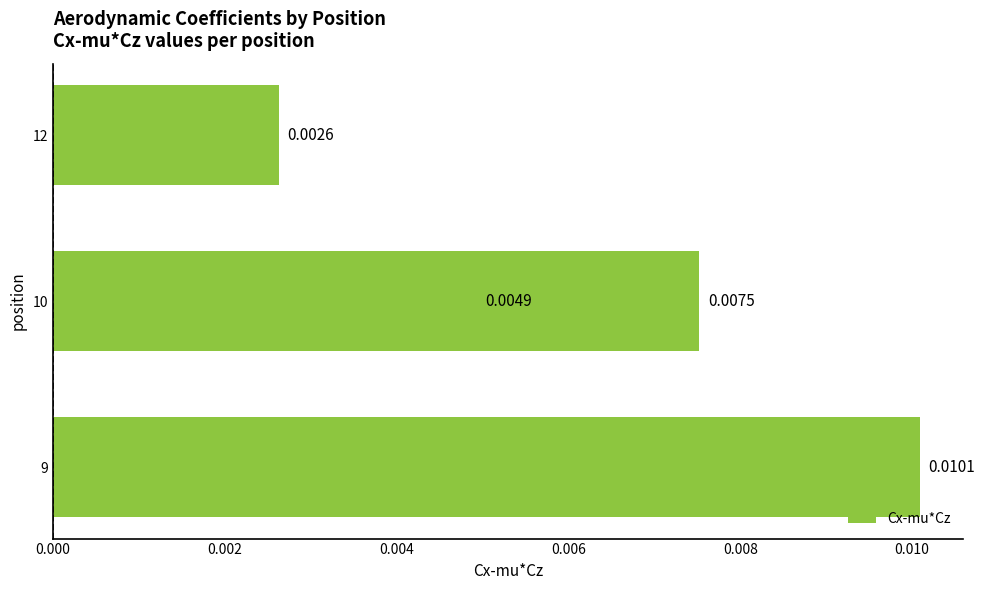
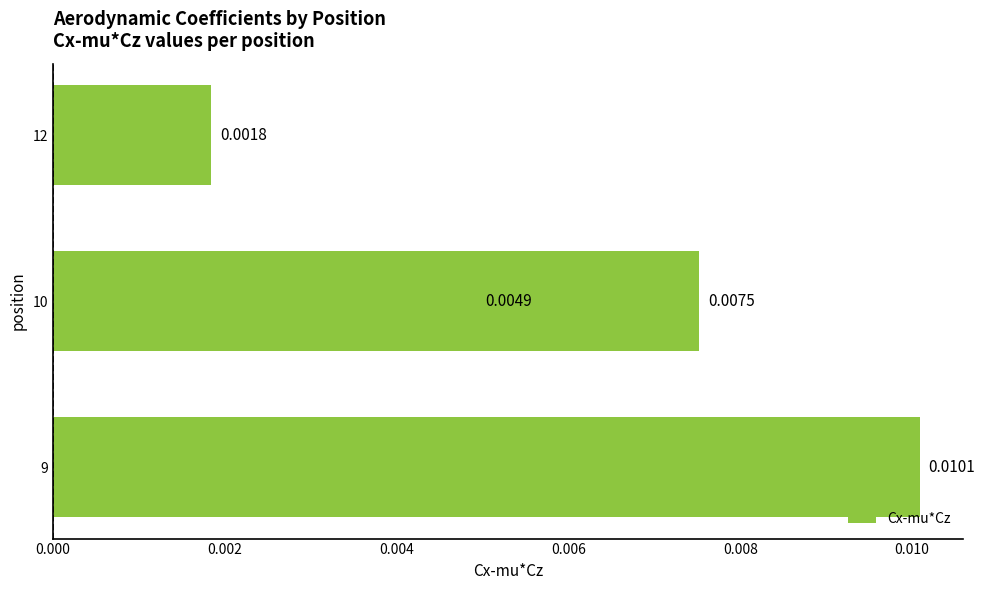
  {
-   "12": 0.0026,
+   "12": 0.0018,
    "9": 0.0101
  }
